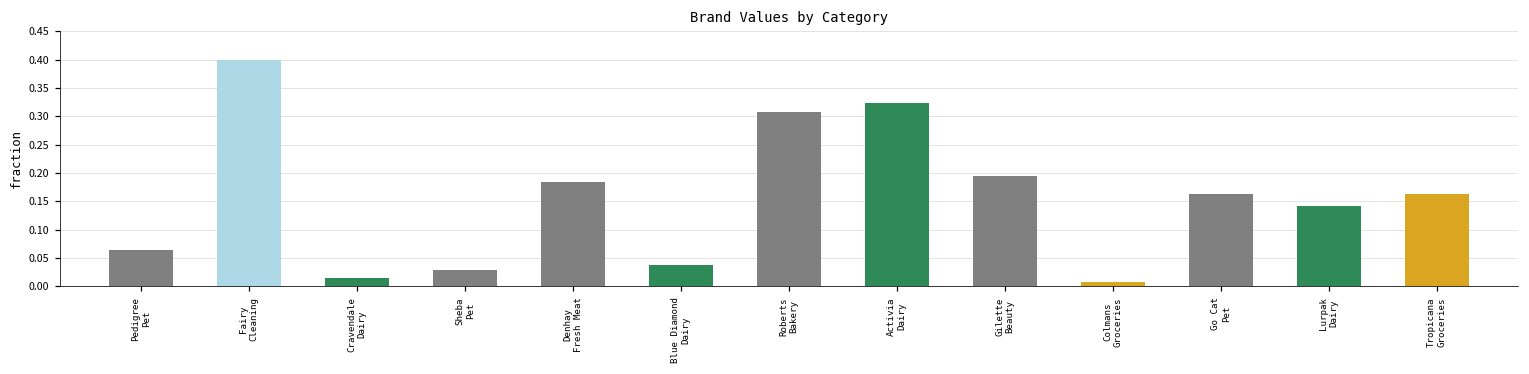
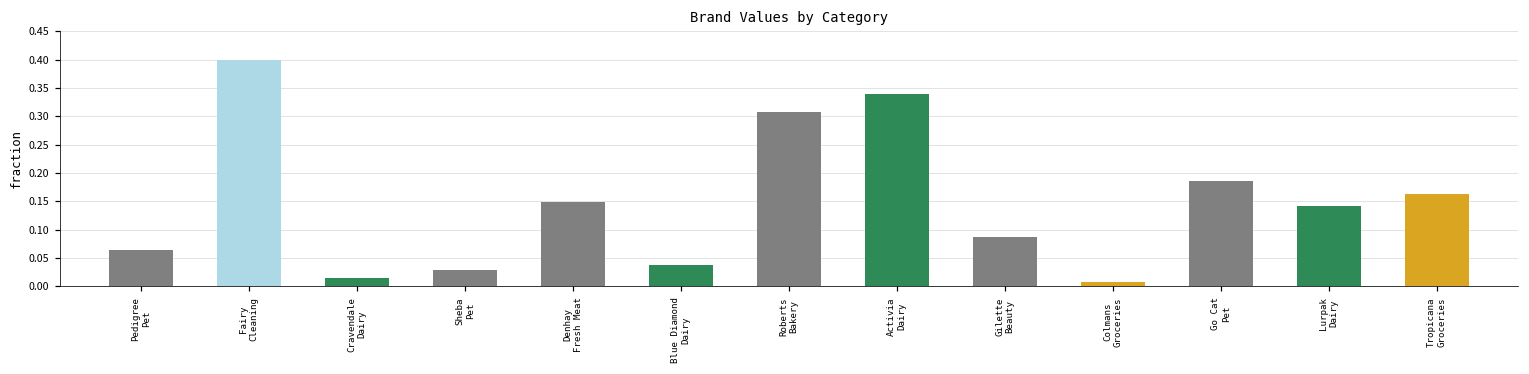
  {
    "Pedigree Pet": 0.06,
    "Fairy Cleaning": 0.40,
    "Cravendale Dairy": 0.01,
    "Sheba Pet": 0.03,
-   "Denhay Fresh Meat": 0.18,
+   "Denhay Fresh Meat": 0.15,
    "Blue Diamond Dairy": 0.04,
    "Roberts Bakery": 0.31,
-   "Activia Dairy": 0.32,
-   "Gilette Beauty": 0.19,
+   "Activia Dairy": 0.34,
+   "Gilette Beauty": 0.09,
    "Colmans Groceries": 0.01,
-   "Go Cat Pet": 0.16,
+   "Go Cat Pet": 0.19,
    "Lurpak Dairy": 0.14,
    "Tropicana Groceries": 0.16
  }
